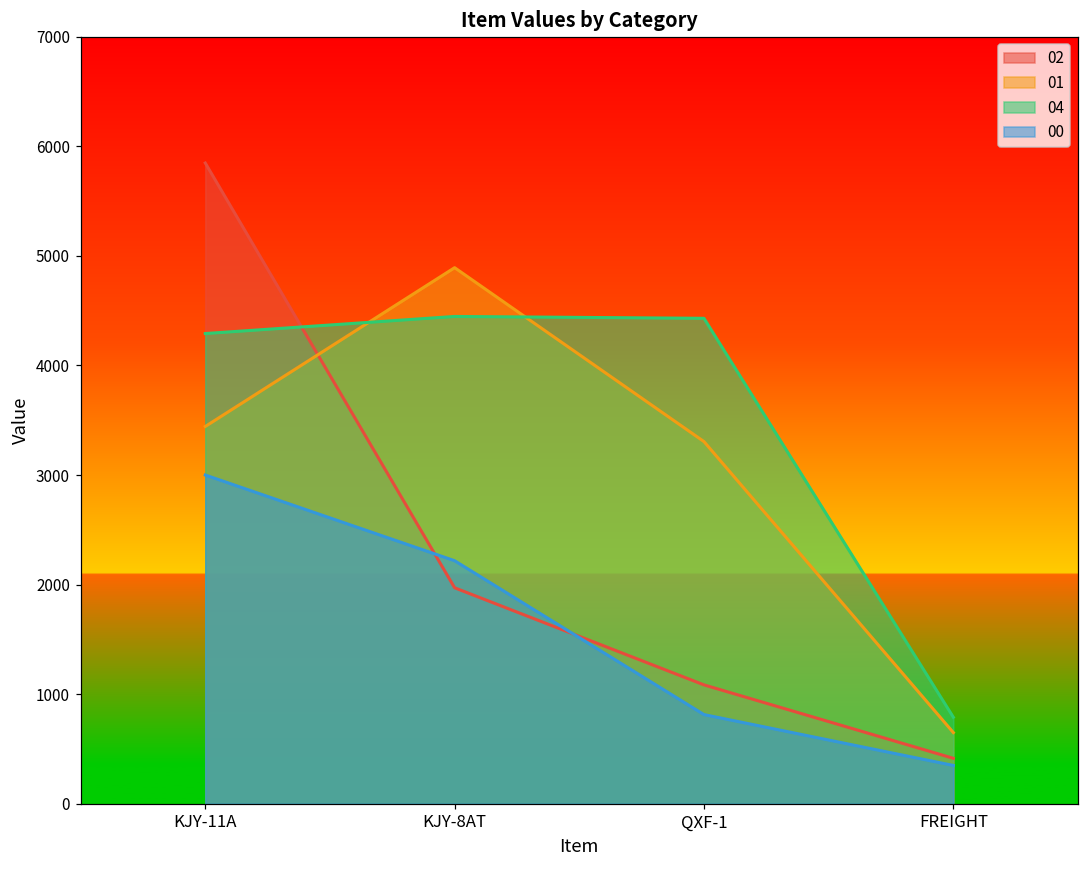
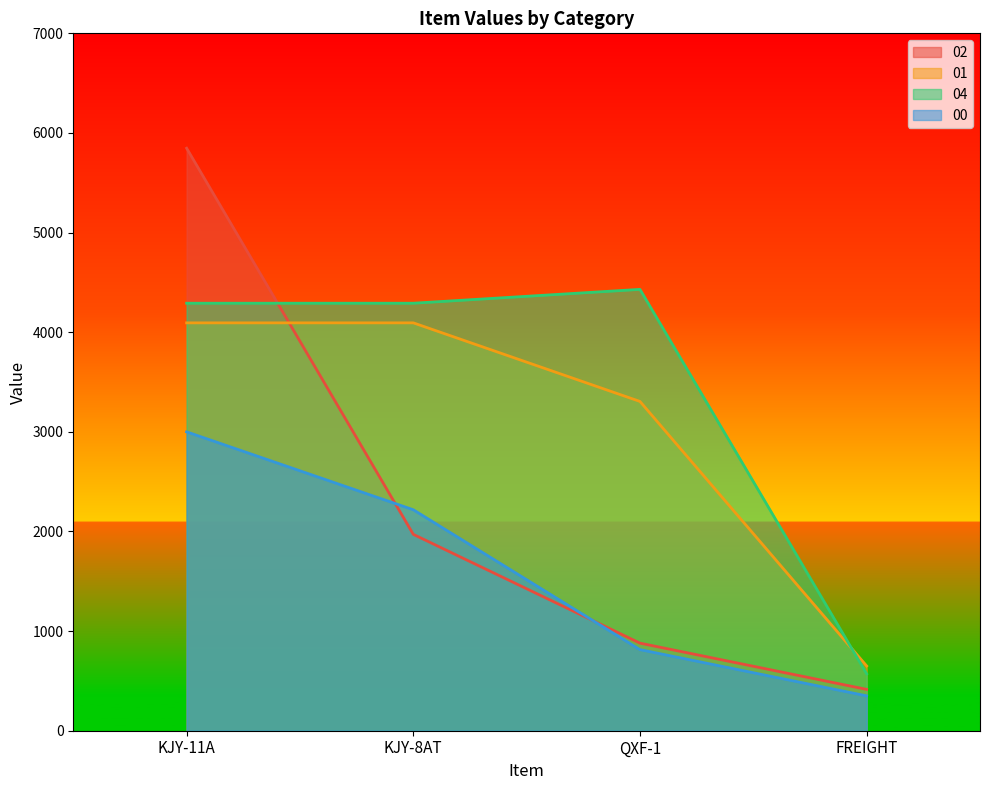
  {
    "02": {
      "KJY-11A": 5800,
      "KJY-8AT": 2000,
-     "QXF-1": 1100,
+     "QXF-1": 900,
      "FREIGHT": 400
    },
    "01": {
-     "KJY-11A": 3400,
-     "KJY-8AT": 4900,
+     "KJY-11A": 4100,
+     "KJY-8AT": 4100,
      "QXF-1": 3300,
      "FREIGHT": 700
    },
    "04": {
      "KJY-11A": 4300,
-     "KJY-8AT": 4400,
+     "KJY-8AT": 4300,
      "QXF-1": 4400,
-     "FREIGHT": 800
+     "FREIGHT": 600
    },
    "00": {
      "KJY-11A": 3000,
      "KJY-8AT": 2200,
      "QXF-1": 800,
      "FREIGHT": 400
    }
  }
